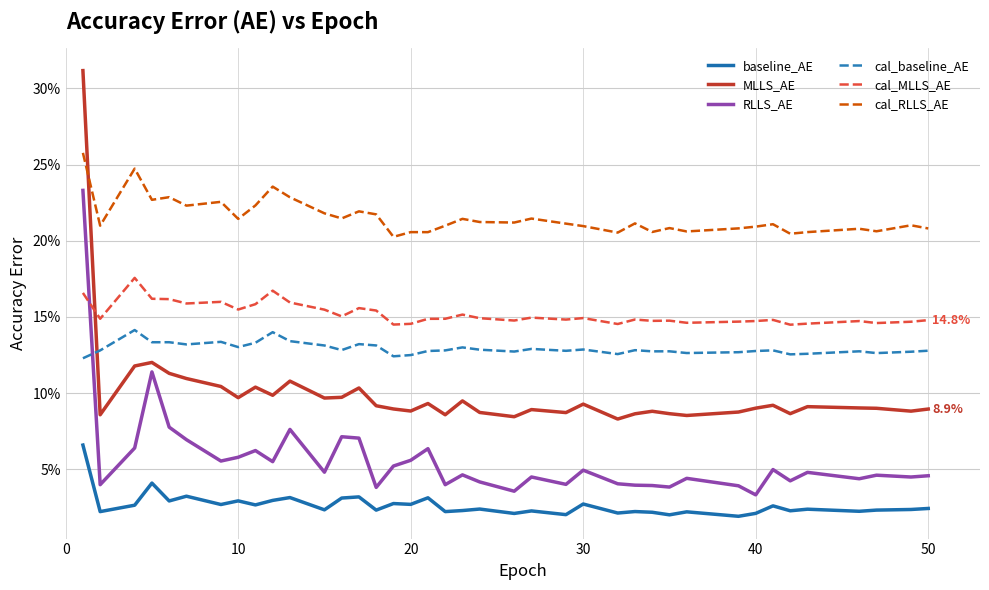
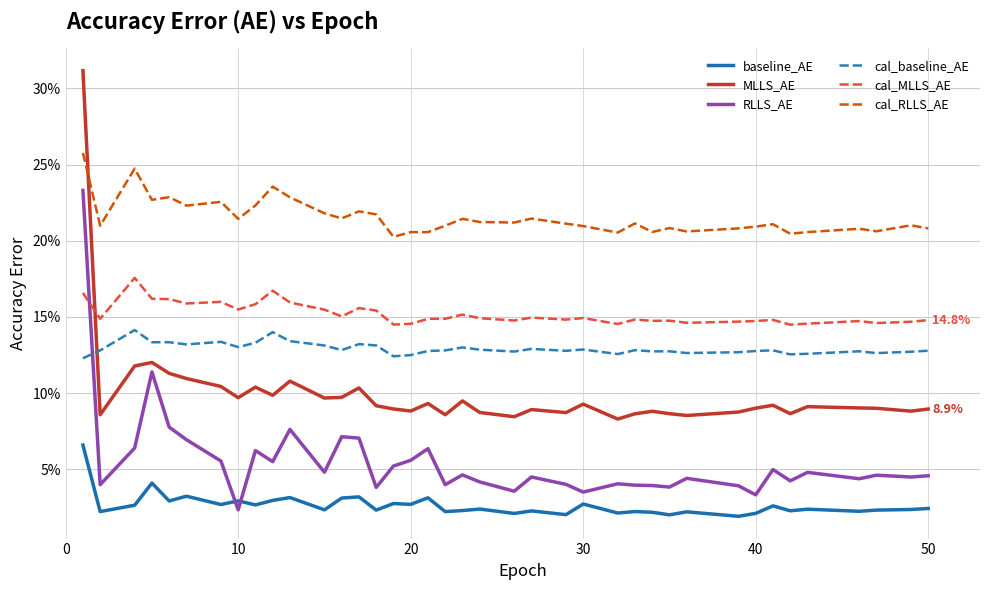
  {
    "RLLS_AE": {
-     "10": "5.8%",
+     "10": "2.3%",
      "20": "5.6%",
-     "30": "4.9%",
+     "30": "3.5%",
      "40": "3.3%",
      "50": "4.6%"
    }
  }
